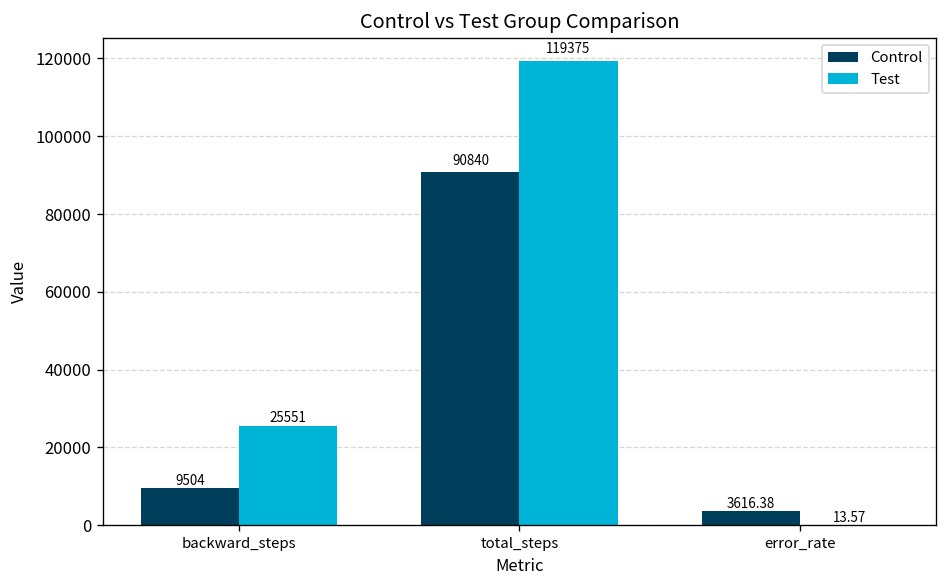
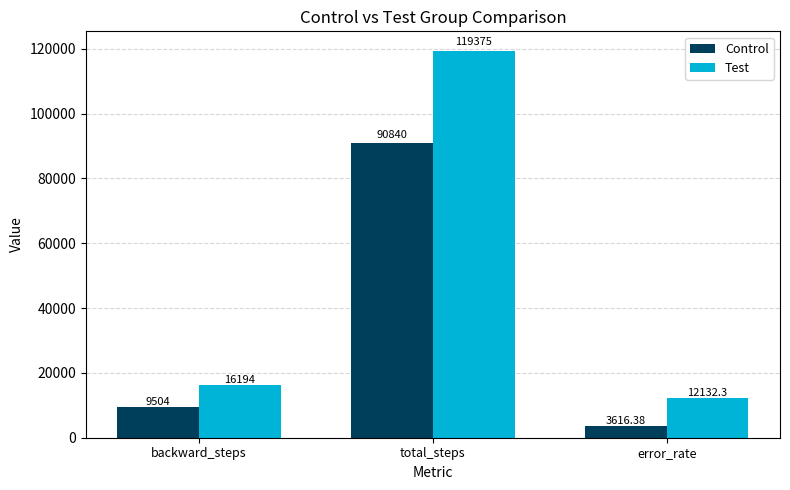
  {
    "Control": {
      "backward_steps": 9504,
      "total_steps": 90840,
      "error_rate": 3616.38
    },
    "Test": {
-     "backward_steps": 25551,
+     "backward_steps": 16194,
      "total_steps": 119375,
-     "error_rate": 13.57
+     "error_rate": 12132.3
    }
  }
